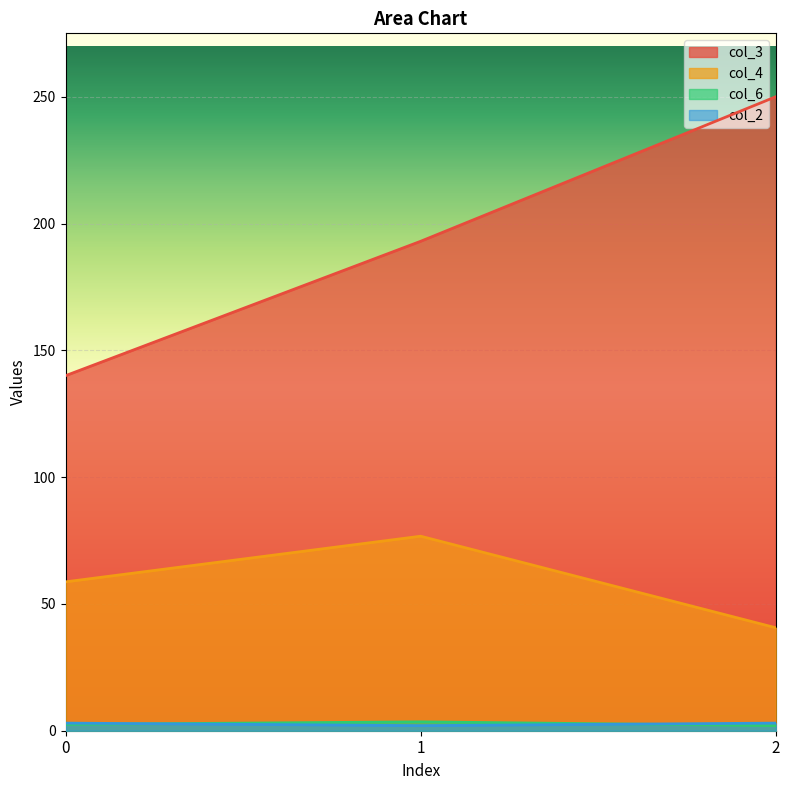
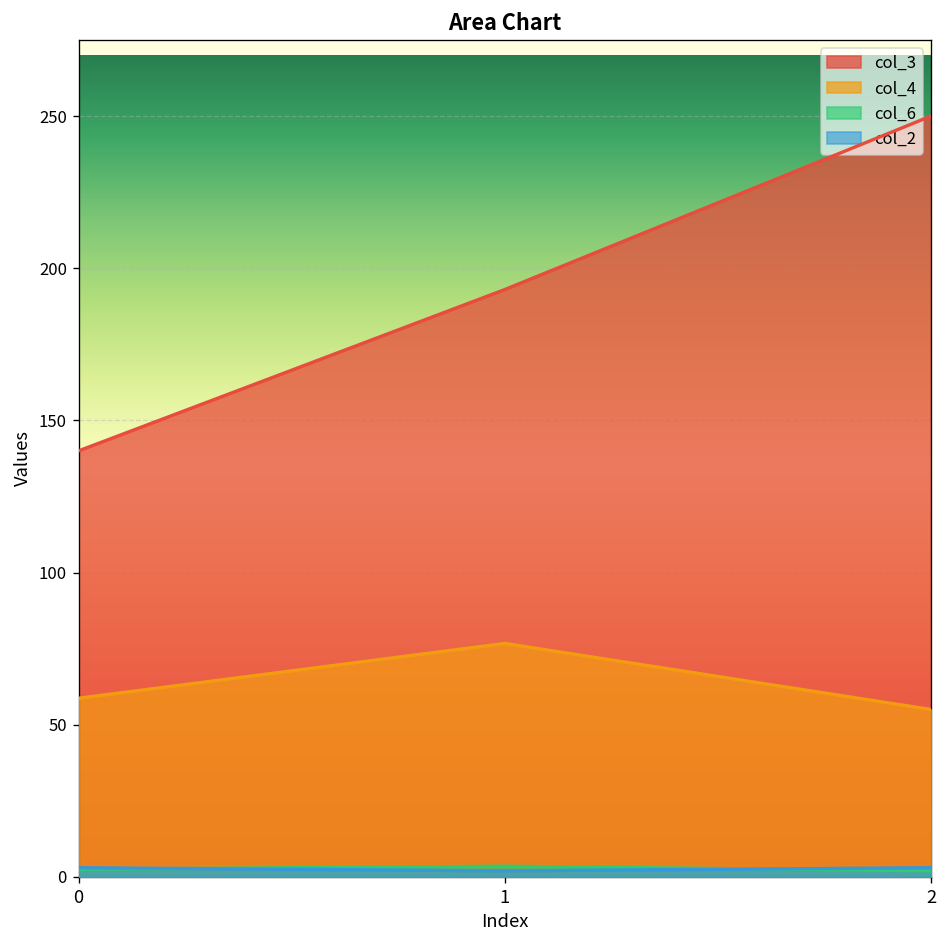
  {
    "col_3": {
      "0": 140,
      "1": 193,
      "2": 250
    },
    "col_4": {
      "0": 59,
      "1": 77,
-     "2": 41
+     "2": 55
    },
    "col_6": {
      "1": 4,
      "2": 2
    },
    "col_2": {
      "1": 2,
      "2": 3
    }
  }
